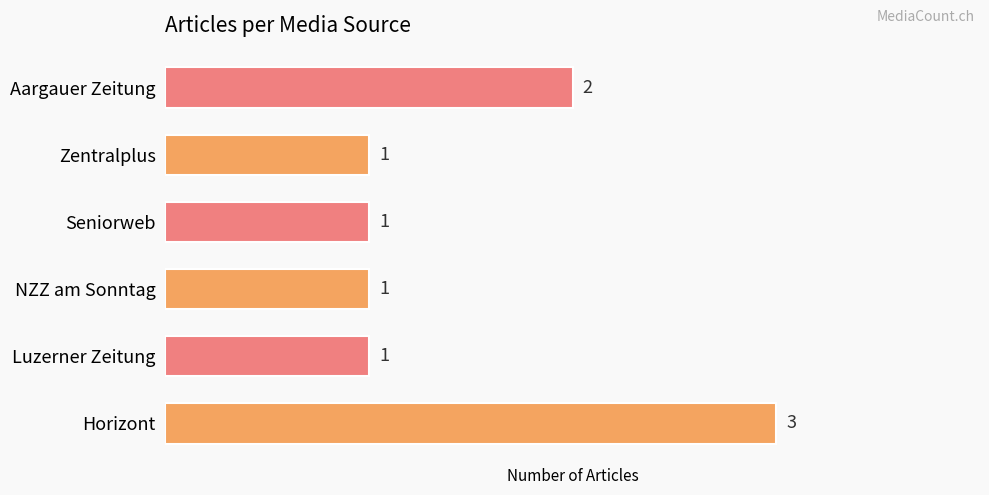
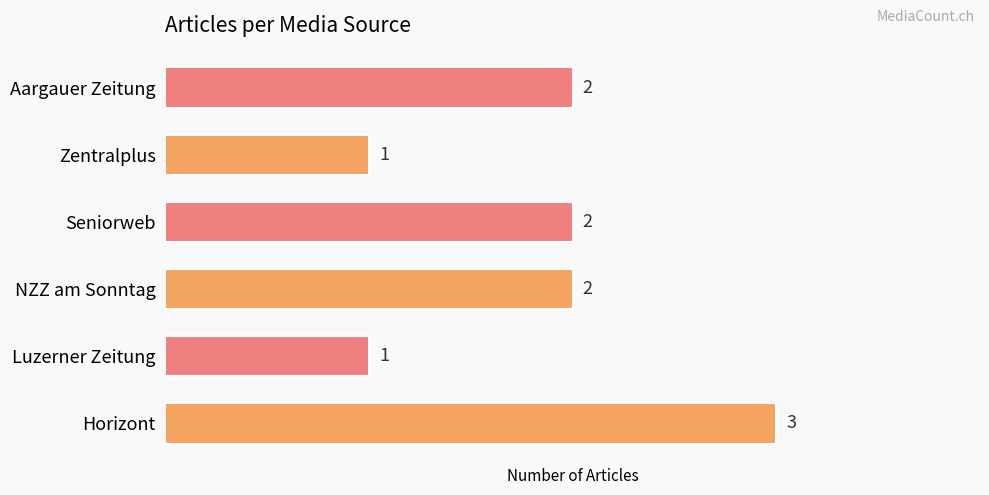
  {
    "Aargauer Zeitung": 2,
    "Zentralplus": 1,
-   "Seniorweb": 1,
-   "NZZ am Sonntag": 1,
+   "Seniorweb": 2,
+   "NZZ am Sonntag": 2,
    "Luzerner Zeitung": 1,
    "Horizont": 3
  }
